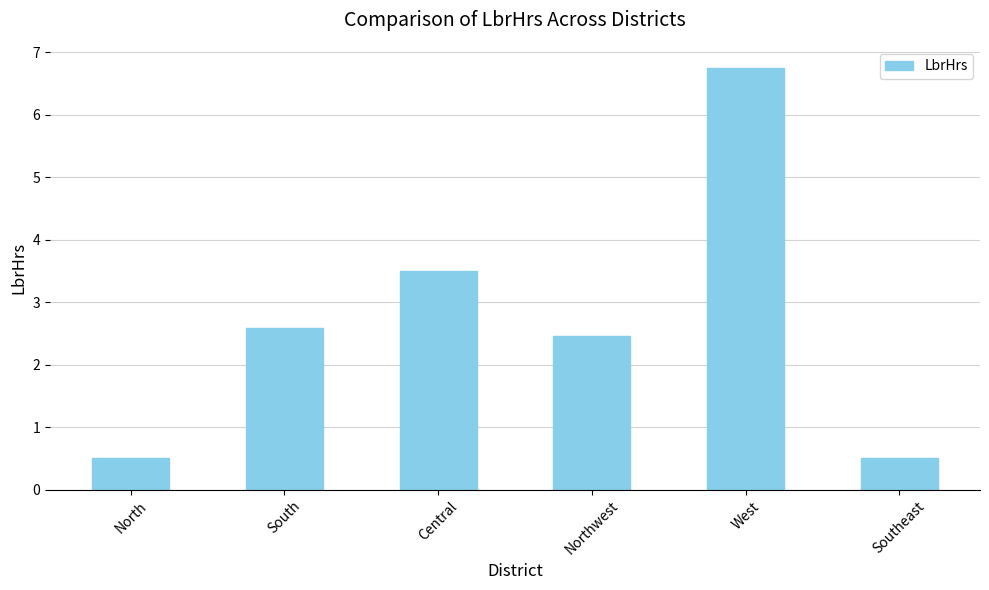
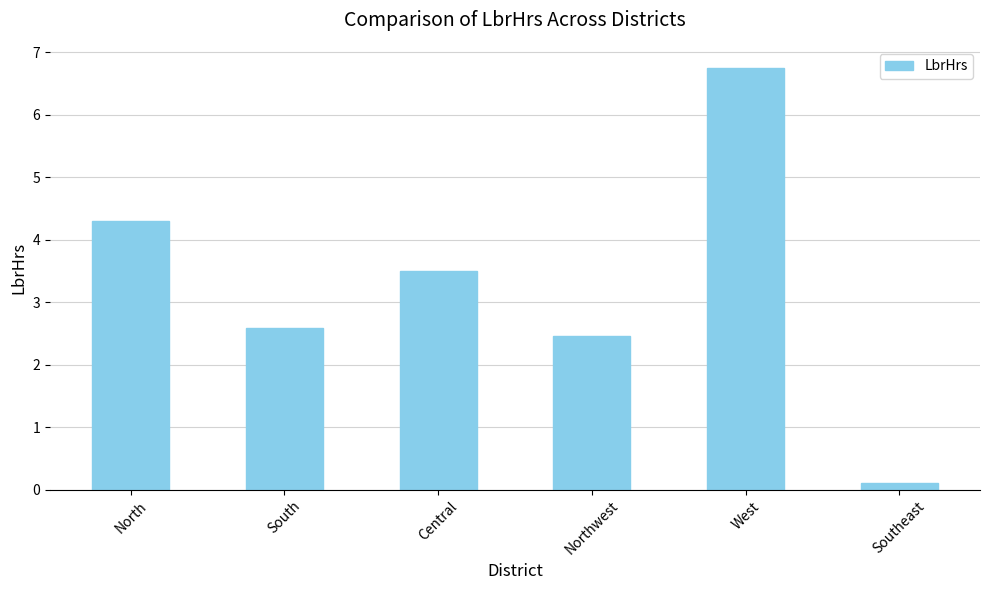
  {
-   "North": 0.5,
+   "North": 4.3,
    "South": 2.6,
    "Central": 3.5,
    "Northwest": 2.5,
    "West": 6.8,
-   "Southeast": 0.5
+   "Southeast": 0.1
  }
